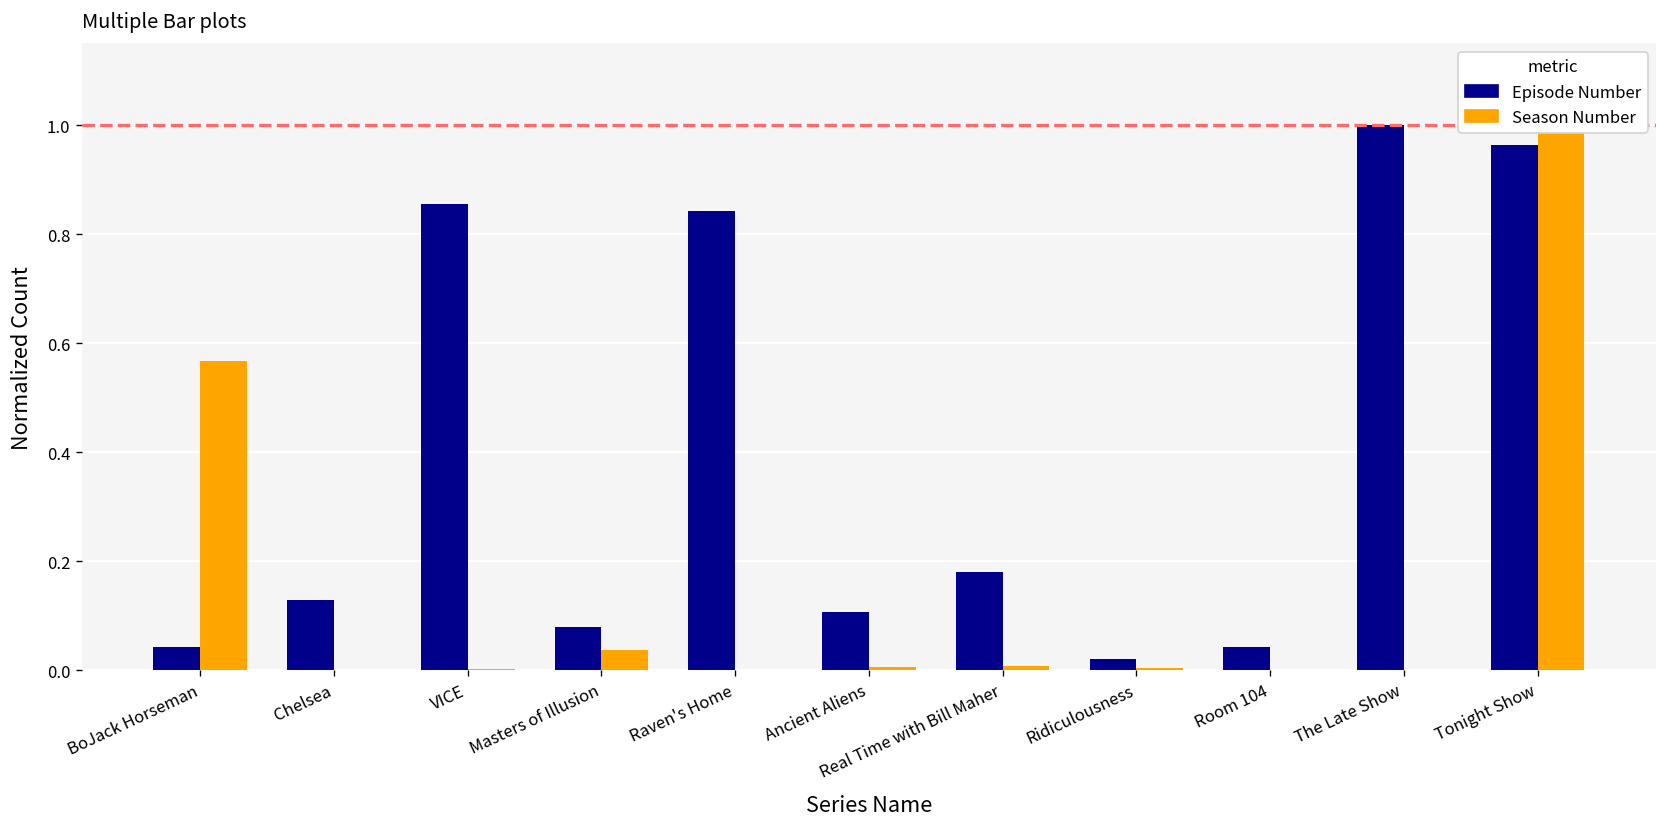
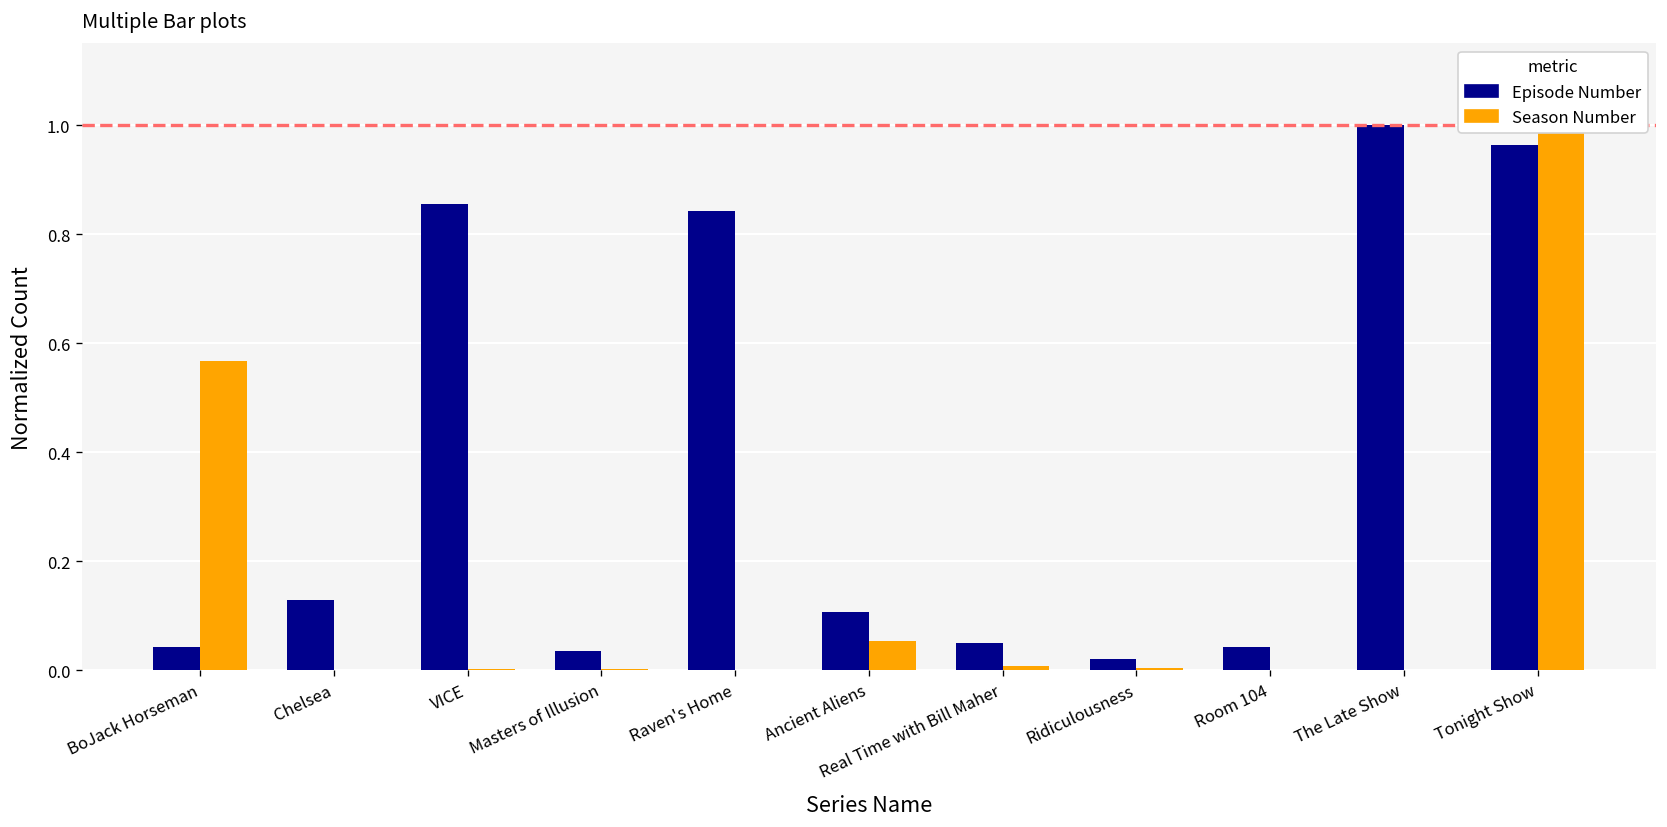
  {
    "Episode Number": {
      "BoJack Horseman": 0.04,
      "Chelsea": 0.13,
      "VICE": 0.86,
-     "Masters of Illusion": 0.08,
+     "Masters of Illusion": 0.04,
      "Raven's Home": 0.84,
      "Ancient Aliens": 0.11,
-     "Real Time with Bill Maher": 0.18,
+     "Real Time with Bill Maher": 0.05,
      "Ridiculousness": 0.02,
      "Room 104": 0.04,
      "The Late Show": 1.00,
      "Tonight Show": 0.96
    },
    "Season Number": {
      "BoJack Horseman": 0.57,
-     "Masters of Illusion": 0.04,
-     "Ancient Aliens": 0.01,
+     "Masters of Illusion": 0.00,
+     "Ancient Aliens": 0.05,
      "Real Time with Bill Maher": 0.01
    }
  }
